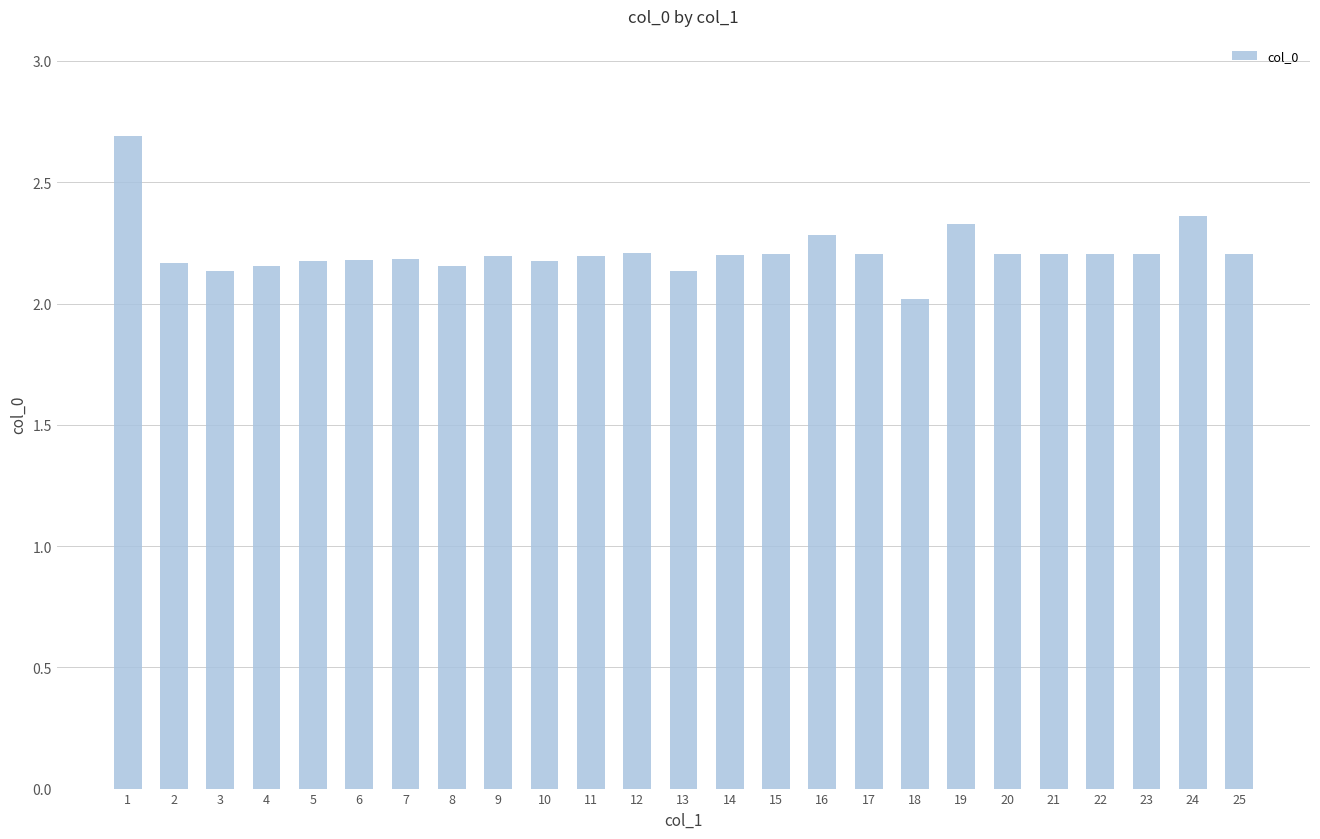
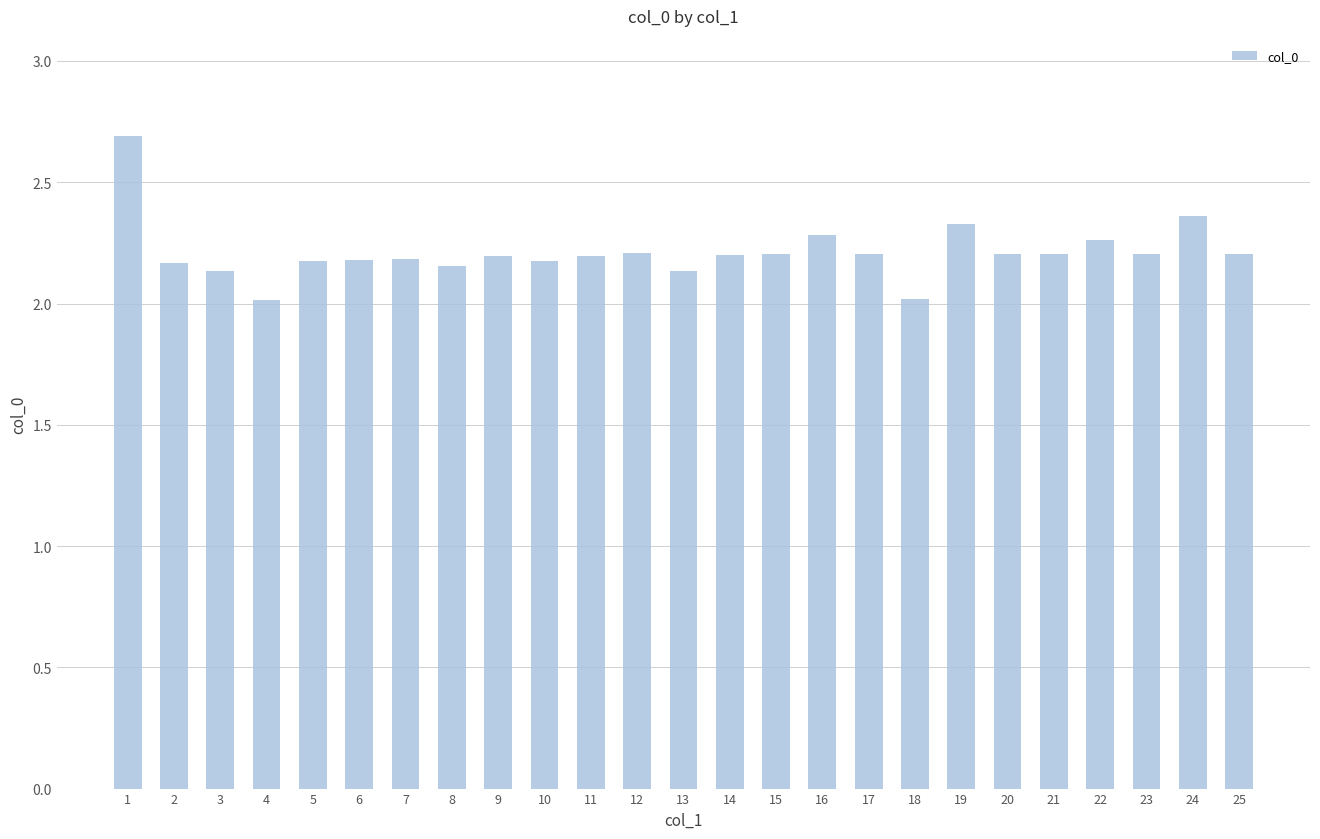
  {
    "1": 2.69,
    "2": 2.17,
    "3": 2.13,
-   "4": 2.15,
+   "4": 2.02,
    "5": 2.17,
    "6": 2.18,
    "7": 2.19,
    "8": 2.16,
    "9": 2.19,
    "10": 2.18,
    "11": 2.20,
    "12": 2.21,
    "13": 2.13,
    "14": 2.20,
    "15": 2.20,
    "16": 2.28,
    "17": 2.21,
    "18": 2.02,
    "19": 2.33,
    "20": 2.21,
    "21": 2.21,
-   "22": 2.21,
+   "22": 2.26,
    "23": 2.21,
    "24": 2.36,
    "25": 2.21
  }
